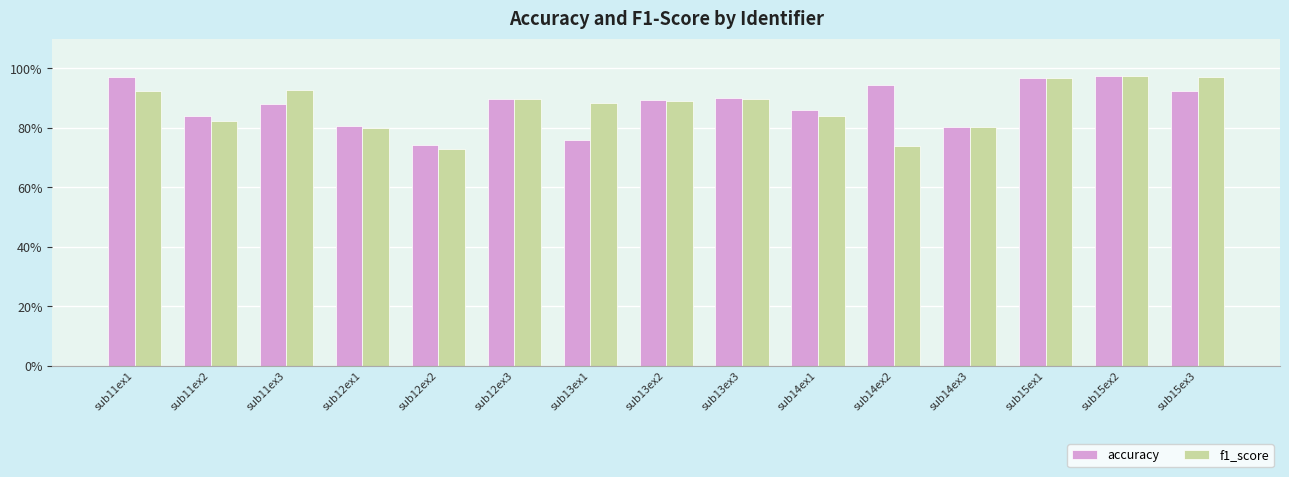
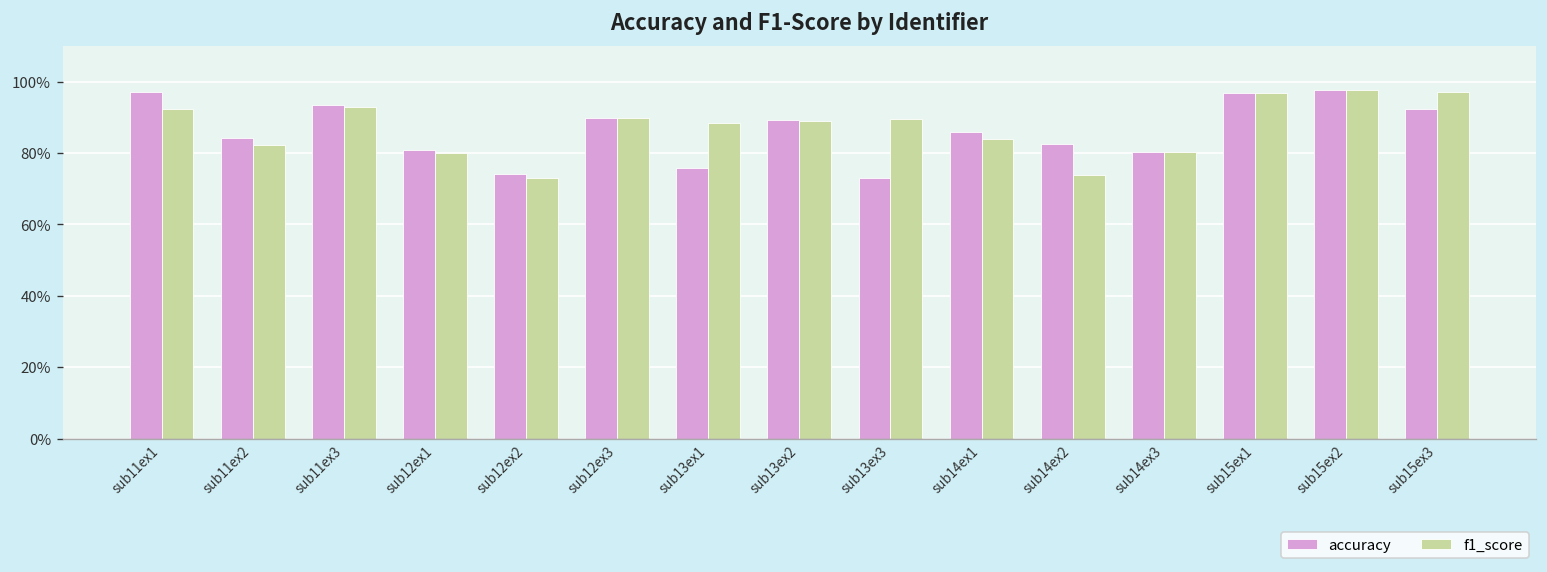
  {
    "accuracy": {
      "sub11ex1": "97%",
      "sub11ex2": "84%",
-     "sub11ex3": "88%",
+     "sub11ex3": "93%",
      "sub12ex1": "81%",
      "sub12ex2": "74%",
      "sub12ex3": "90%",
      "sub13ex1": "76%",
      "sub13ex2": "89%",
-     "sub13ex3": "90%",
+     "sub13ex3": "73%",
      "sub14ex1": "86%",
-     "sub14ex2": "94%",
+     "sub14ex2": "83%",
      "sub14ex3": "80%",
      "sub15ex1": "97%",
      "sub15ex2": "98%",
      "sub15ex3": "92%"
    },
    "f1_score": {
      "sub11ex1": "92%",
      "sub11ex2": "82%",
      "sub11ex3": "93%",
      "sub12ex1": "80%",
      "sub12ex2": "73%",
      "sub12ex3": "90%",
      "sub13ex1": "88%",
      "sub13ex2": "89%",
      "sub13ex3": "90%",
      "sub14ex1": "84%",
      "sub14ex2": "74%",
      "sub14ex3": "80%",
      "sub15ex1": "97%",
      "sub15ex2": "98%",
      "sub15ex3": "97%"
    }
  }
